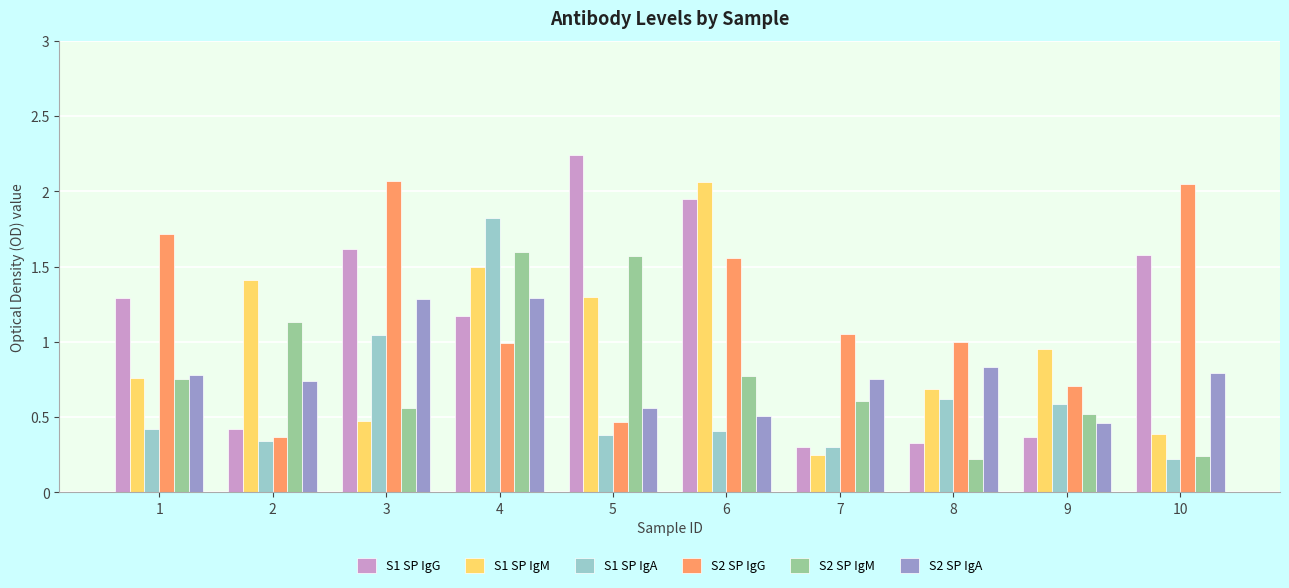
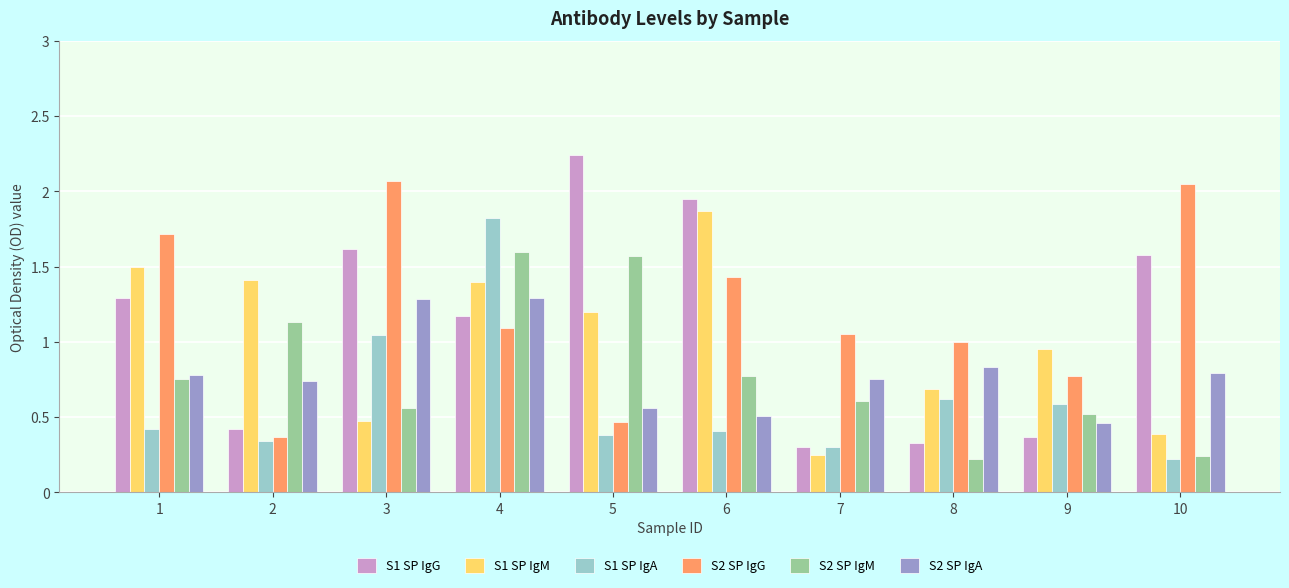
  {
    "S1 SP IgM": {
-     "1": 0.76,
+     "1": 1.50,
      "2": 1.41,
      "3": 0.47,
-     "4": 1.5,
-     "5": 1.3,
-     "6": 2.06,
+     "4": 1.4,
+     "5": 1.2,
+     "6": 1.87,
      "7": 0.25,
      "8": 0.69,
      "9": 0.95,
      "10": 0.39
    },
    "S2 SP IgG": {
      "1": 1.72,
      "2": 0.37,
      "3": 2.07,
-     "4": 0.99,
+     "4": 1.09,
      "5": 0.47,
-     "6": 1.56,
+     "6": 1.43,
      "7": 1.05,
      "8": 1.00,
-     "9": 0.71,
+     "9": 0.77,
      "10": 2.05
    }
  }
